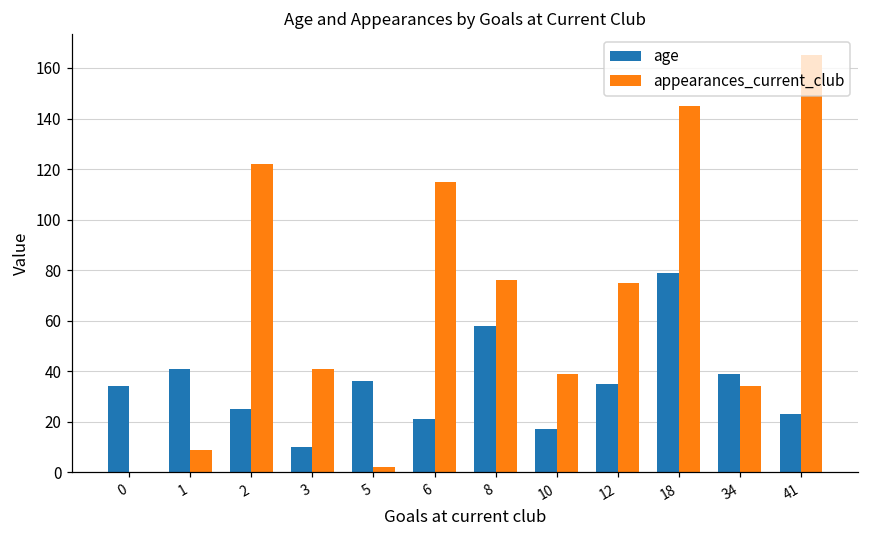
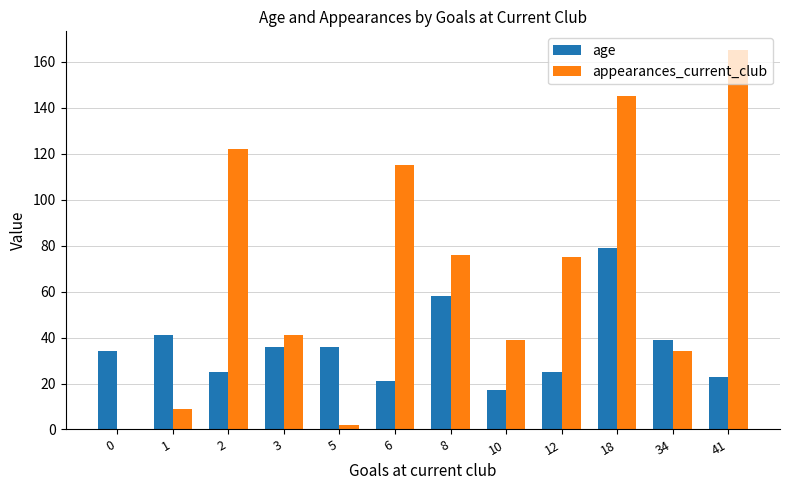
  {
    "age": {
      "0": 34,
      "1": 41,
      "2": 25,
-     "3": 10,
+     "3": 36,
      "5": 36,
      "6": 21,
      "8": 58,
      "10": 17,
-     "12": 35,
+     "12": 25,
      "18": 79,
      "34": 39,
      "41": 23
    },
    "appearances_current_club": {
      "0": 0,
      "1": 9,
      "2": 122,
      "3": 41,
      "5": 2,
      "6": 115,
      "8": 76,
      "10": 39,
      "12": 75,
      "18": 145,
      "34": 34
    }
  }
